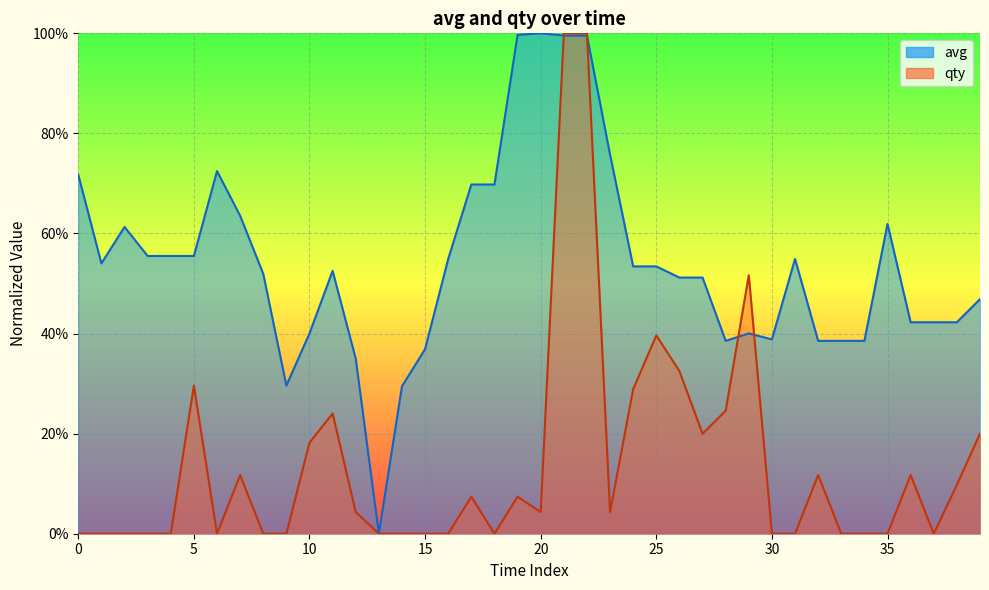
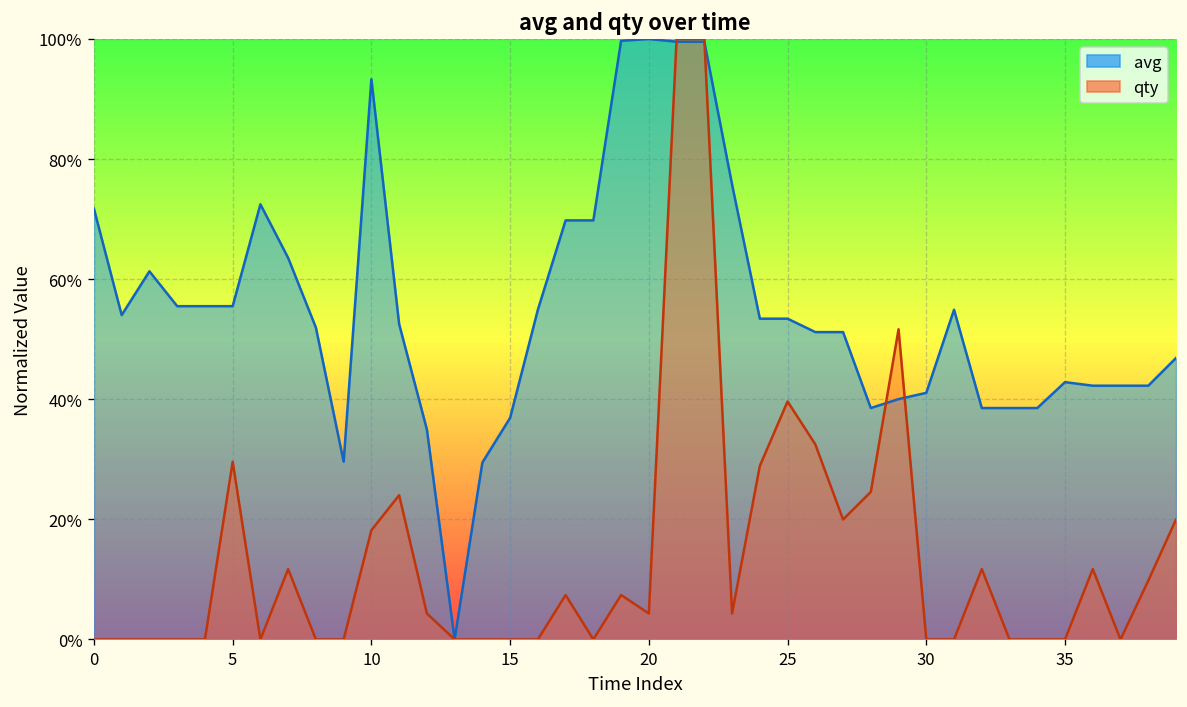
  {
    "avg": {
      "0": "72%",
      "5": "56%",
-     "10": "40%",
+     "10": "93%",
      "15": "37%",
      "20": "100%",
      "25": "53%",
-     "30": "39%",
-     "35": "62%"
+     "30": "41%",
+     "35": "43%"
    },
    "qty": {
      "0": "0%",
      "5": "30%",
      "10": "18%",
      "15": "0%",
      "20": "4%",
      "25": "40%",
      "30": "0%",
      "35": "0%"
    }
  }
